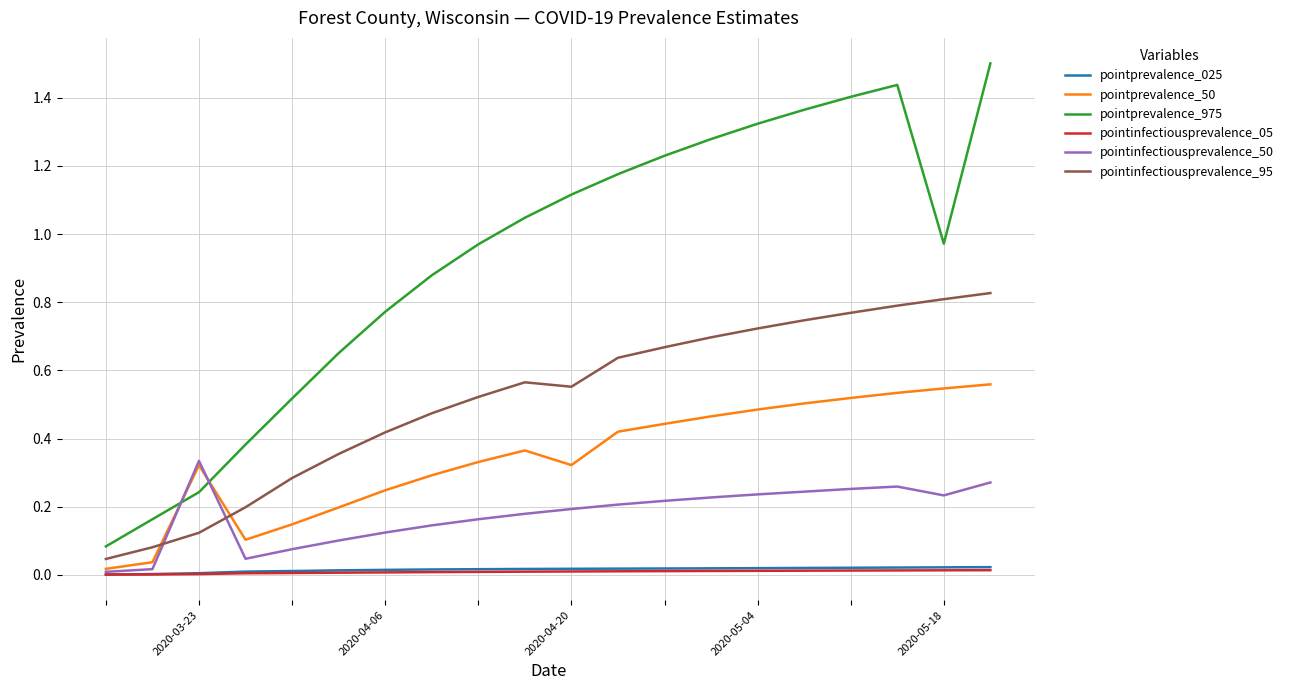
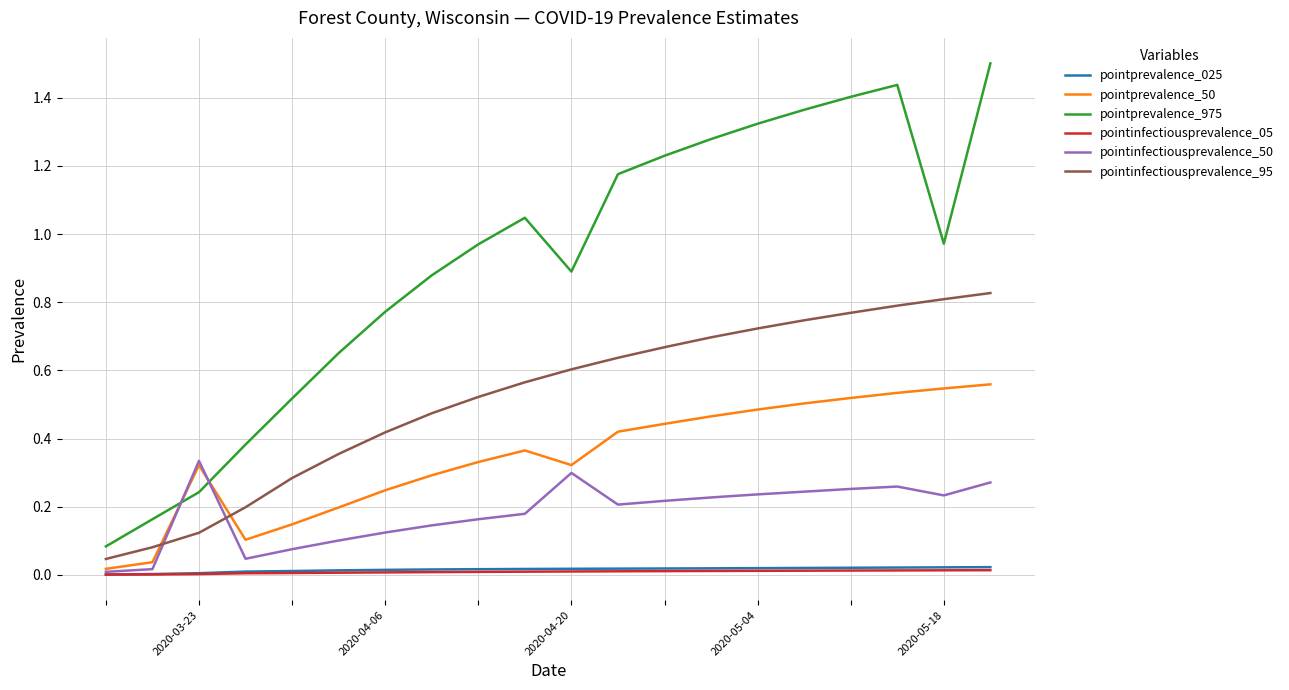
  {
    "pointprevalence_025": {
      "2020-04-20": 0.02,
      "2020-05-18": 0.02
    },
    "pointprevalence_50": {
      "2020-03-23": 0.32,
      "2020-04-20": 0.32,
      "2020-05-18": 0.55
    },
    "pointprevalence_975": {
      "2020-03-23": 0.24,
-     "2020-04-20": 1.12,
+     "2020-04-20": 0.89,
      "2020-05-18": 0.97
    },
    "pointinfectiousprevalence_05": {
      "2020-04-20": 0.01,
      "2020-05-18": 0.01
    },
    "pointinfectiousprevalence_50": {
      "2020-03-23": 0.33,
-     "2020-04-20": 0.19,
+     "2020-04-20": 0.30,
      "2020-05-18": 0.23
    },
    "pointinfectiousprevalence_95": {
      "2020-03-23": 0.12,
-     "2020-04-20": 0.55,
+     "2020-04-20": 0.60,
      "2020-05-18": 0.81
    }
  }
